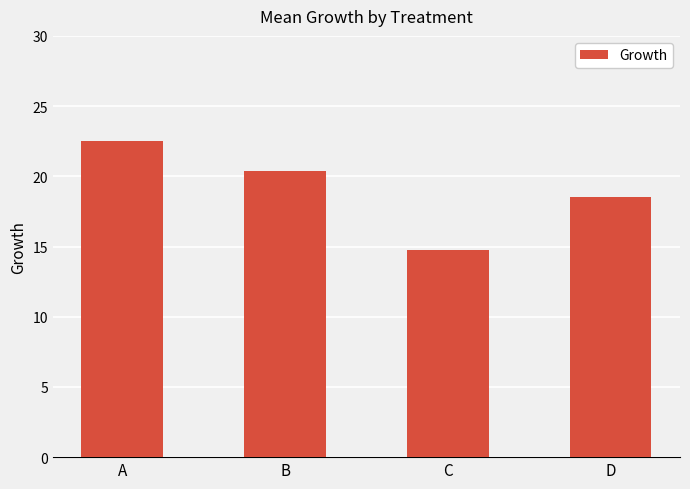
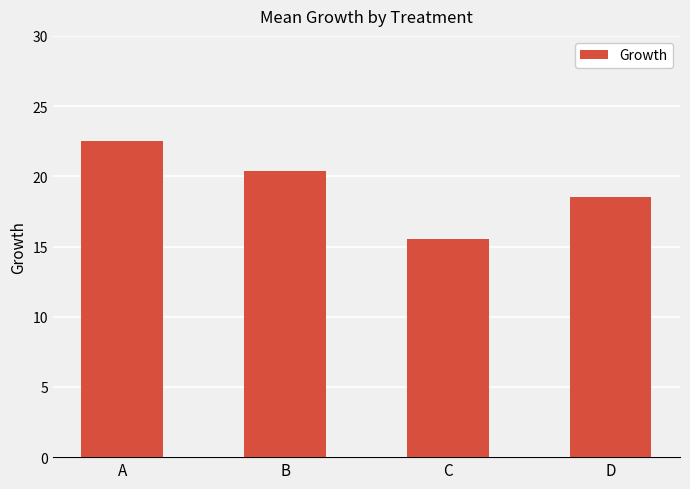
  {
    "A": 22.5,
    "B": 20.4,
-   "C": 14.8,
+   "C": 15.5,
    "D": 18.5
  }
